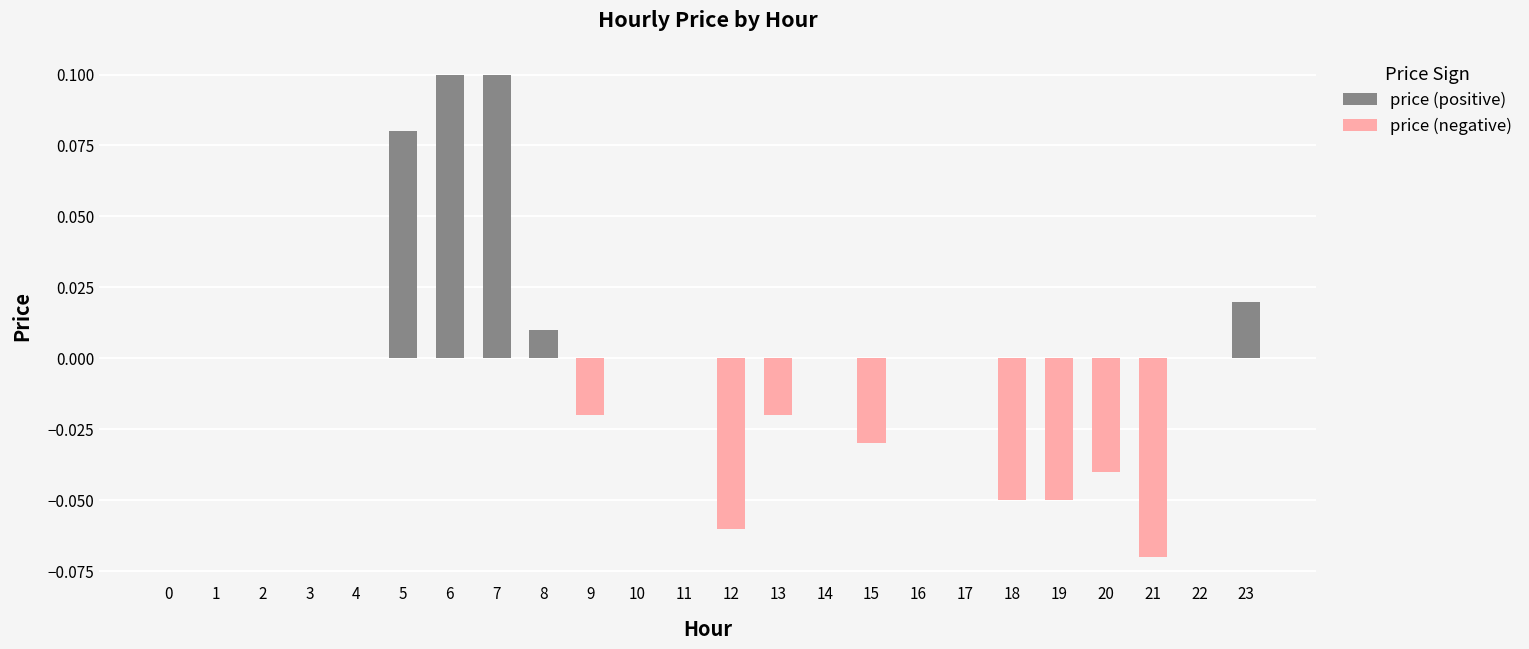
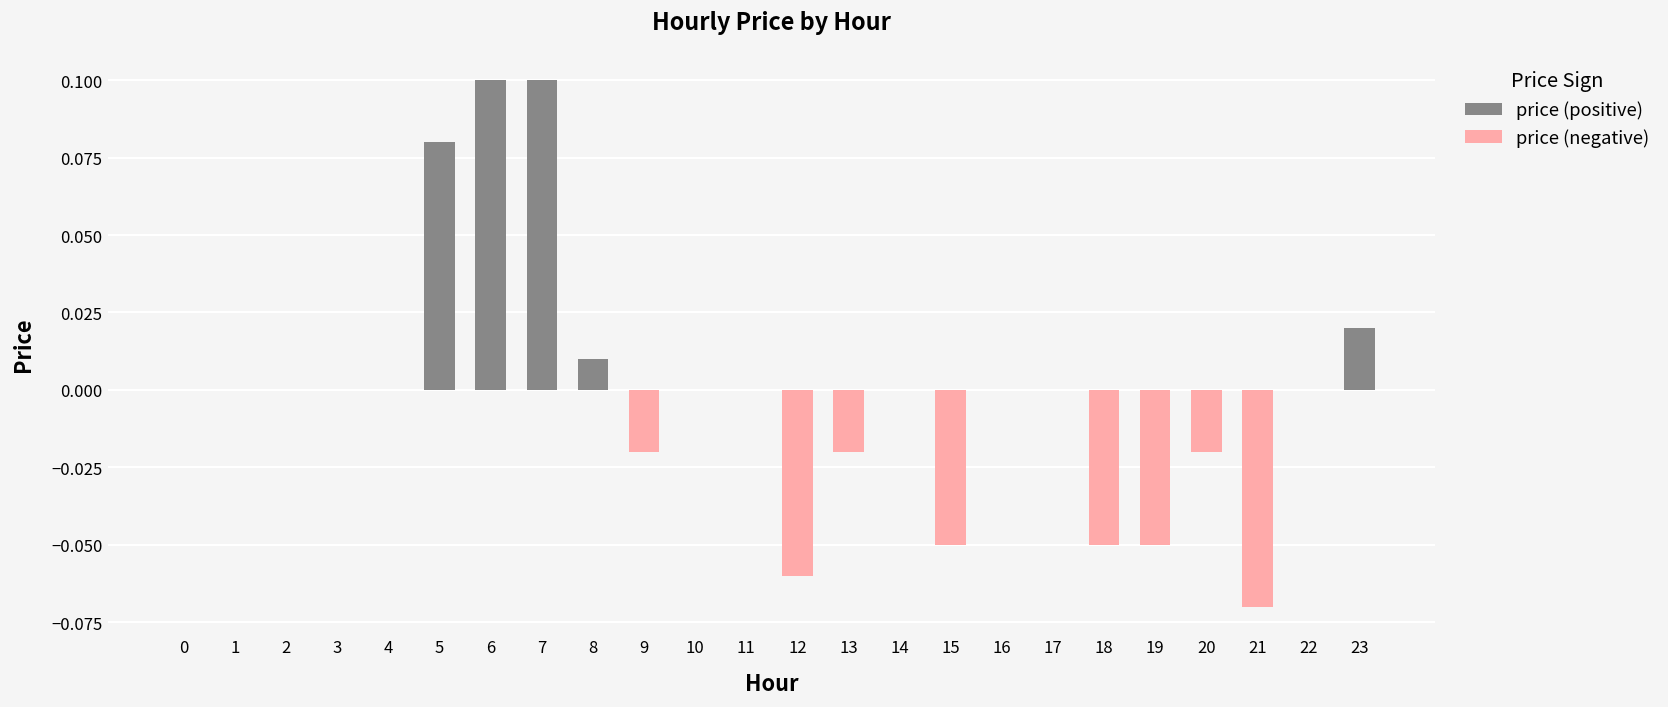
  {
    "price (positive)": {
      "0": 0.00,
      "1": 0.00,
      "2": 0.00,
      "3": 0.00,
      "4": 0.00,
      "5": 0.08,
      "6": 0.10,
      "7": 0.10,
      "8": 0.01,
      "9": 0.00,
      "10": 0.00,
      "11": 0.00,
      "12": 0.00,
      "13": 0.00,
      "14": 0.00,
      "15": 0.00,
      "16": 0.00,
      "17": 0.00,
      "18": 0.00,
      "19": 0.00,
      "20": 0.00,
      "21": 0.00,
      "22": 0.00,
      "23": 0.02
    },
    "price (negative)": {
      "0": 0.00,
      "1": 0.00,
      "2": 0.00,
      "3": 0.00,
      "4": 0.00,
      "5": 0.00,
      "6": 0.00,
      "7": 0.00,
      "8": 0.00,
      "9": -0.02,
      "10": 0.00,
      "11": 0.00,
      "12": -0.06,
      "13": -0.02,
      "14": 0.00,
-     "15": -0.03,
+     "15": -0.05,
      "16": 0.00,
      "17": 0.00,
      "18": -0.05,
      "19": -0.05,
-     "20": -0.04,
+     "20": -0.02,
      "21": -0.07,
      "22": 0.00,
      "23": 0.00
    }
  }
